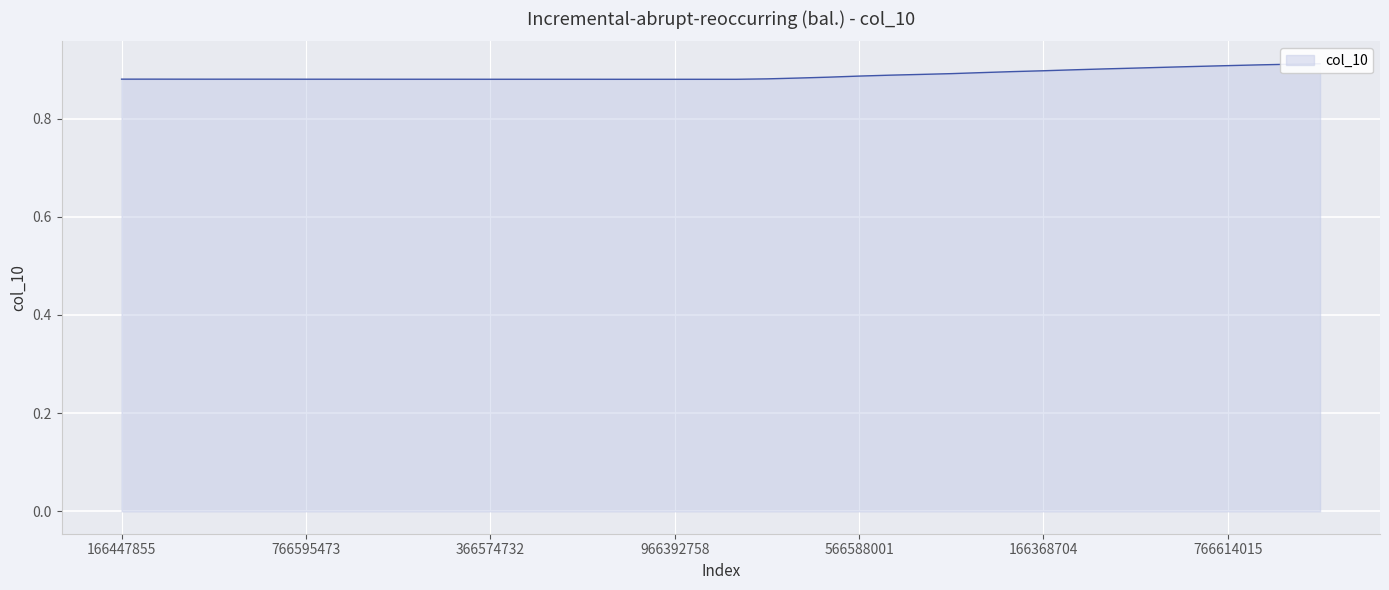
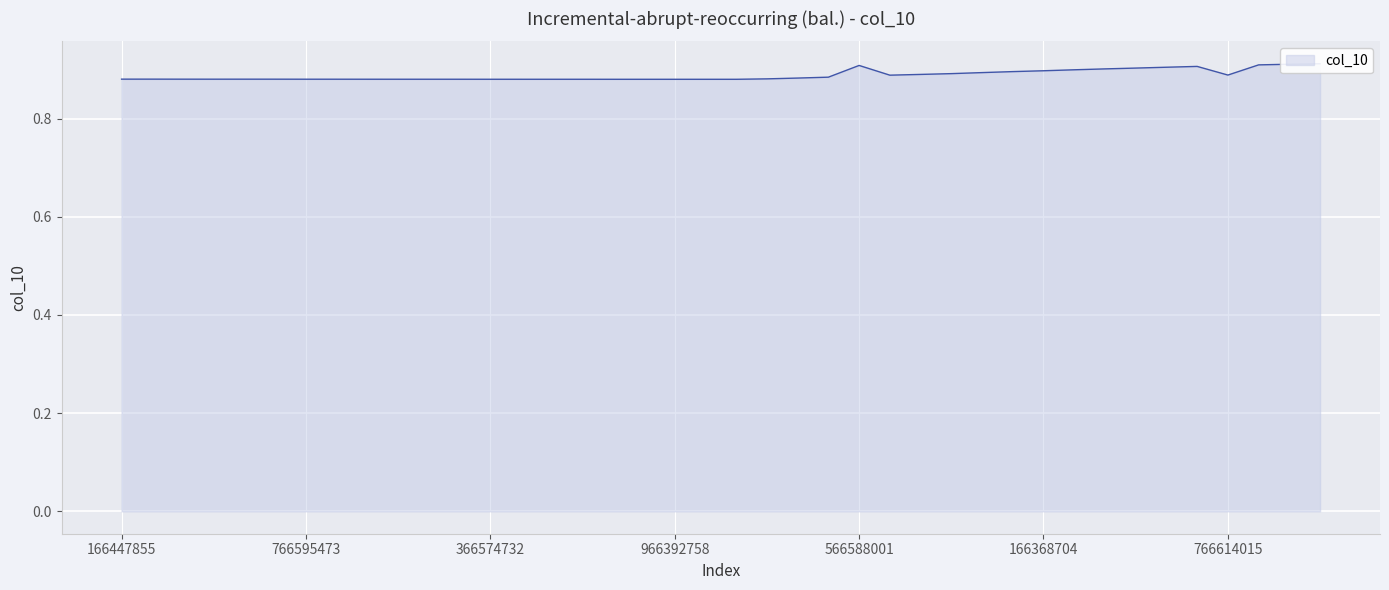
  {
    "166447855": 0.88,
    "766595473": 0.88,
    "366574732": 0.88,
    "966392758": 0.88,
-   "566588001": 0.89,
+   "566588001": 0.91,
    "166368704": 0.90,
-   "766614015": 0.91
+   "766614015": 0.89
  }
